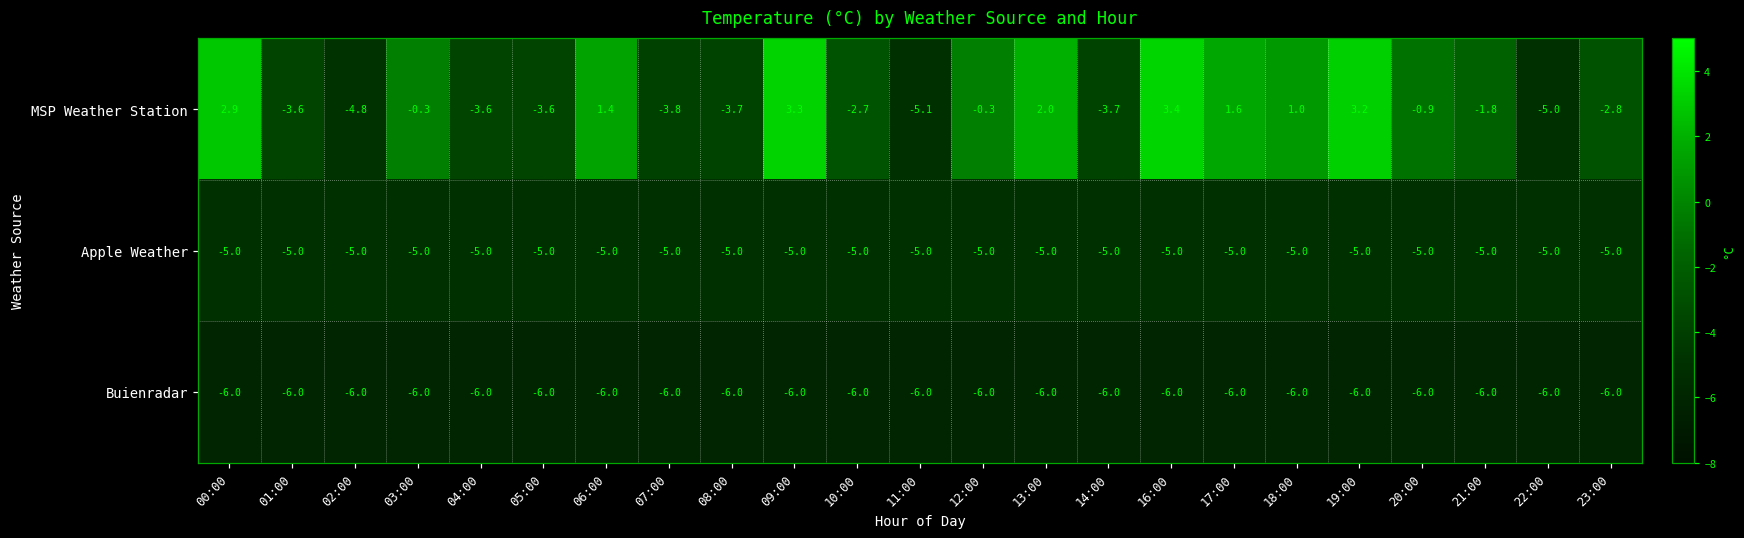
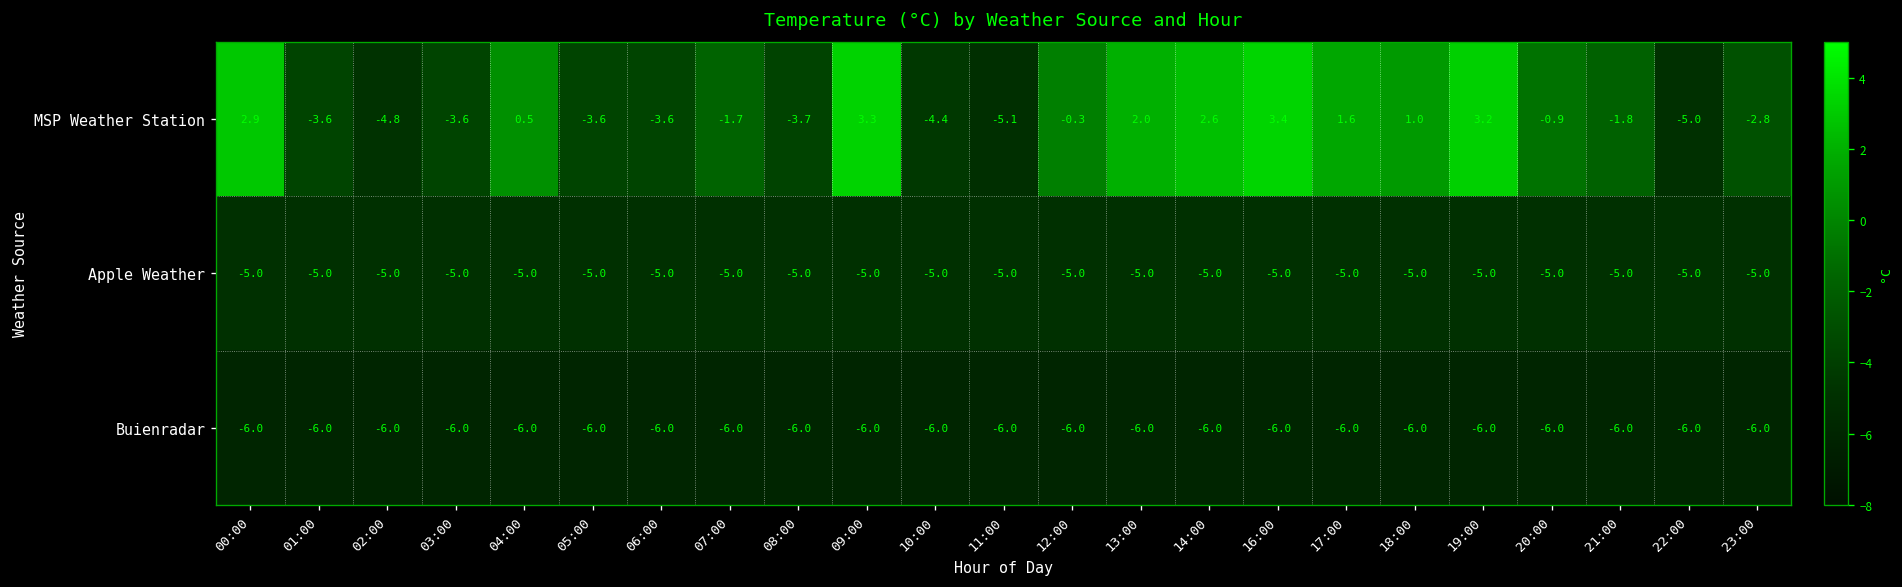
  {
    "MSP Weather Station": {
      "00:00": 2.9,
      "01:00": -3.6,
      "02:00": -4.8,
-     "03:00": -0.3,
-     "04:00": -3.6,
+     "03:00": -3.6,
+     "04:00": 0.5,
      "05:00": -3.6,
-     "06:00": 1.4,
-     "07:00": -3.8,
+     "06:00": -3.6,
+     "07:00": -1.7,
      "08:00": -3.7,
-     "10:00": -2.7,
+     "10:00": -4.4,
      "11:00": -5.1,
      "12:00": -0.3,
      "13:00": 2.0,
-     "14:00": -3.7,
+     "14:00": 2.6,
      "17:00": 1.6,
      "18:00": 1.0,
      "20:00": -0.9,
      "21:00": -1.8,
      "22:00": -5.0,
      "23:00": -2.8
    },
    "Apple Weather": {
      "00:00": -5.0,
      "01:00": -5.0,
      "02:00": -5.0,
      "03:00": -5.0,
      "04:00": -5.0,
      "05:00": -5.0,
      "06:00": -5.0,
      "07:00": -5.0,
      "08:00": -5.0,
      "09:00": -5.0,
      "10:00": -5.0,
      "11:00": -5.0,
      "12:00": -5.0,
      "13:00": -5.0,
      "14:00": -5.0,
      "16:00": -5.0,
      "17:00": -5.0,
      "18:00": -5.0,
      "19:00": -5.0,
      "20:00": -5.0,
      "21:00": -5.0,
      "22:00": -5.0,
      "23:00": -5.0
    },
    "Buienradar": {
      "00:00": -6.0,
      "01:00": -6.0,
      "02:00": -6.0,
      "03:00": -6.0,
      "04:00": -6.0,
      "05:00": -6.0,
      "06:00": -6.0,
      "07:00": -6.0,
      "08:00": -6.0,
      "09:00": -6.0,
      "10:00": -6.0,
      "11:00": -6.0,
      "12:00": -6.0,
      "13:00": -6.0,
      "14:00": -6.0,
      "16:00": -6.0,
      "17:00": -6.0,
      "18:00": -6.0,
      "19:00": -6.0,
      "20:00": -6.0,
      "21:00": -6.0,
      "22:00": -6.0,
      "23:00": -6.0
    }
  }
